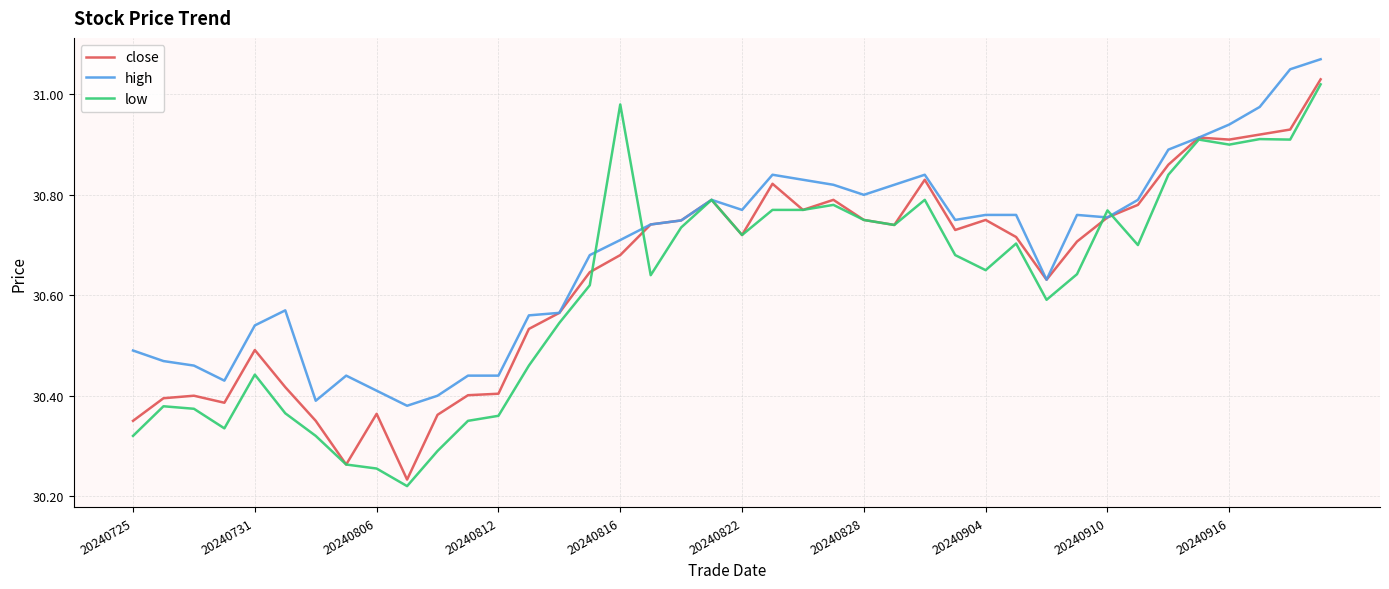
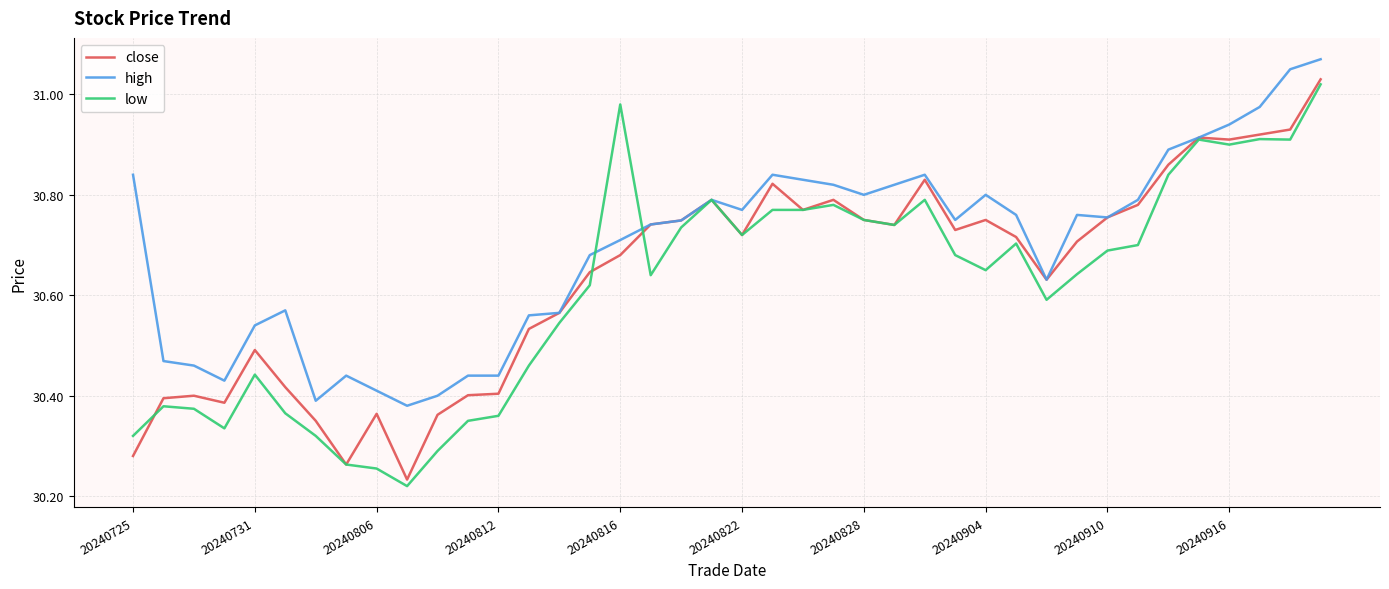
  {
    "close": {
-     "20240725": 30.35,
+     "20240725": 30.28,
      "20240731": 30.49,
      "20240806": 30.36,
      "20240812": 30.40,
      "20240816": 30.68,
      "20240904": 30.75,
      "20240916": 30.91
    },
    "high": {
-     "20240725": 30.49,
+     "20240725": 30.84,
      "20240731": 30.54,
      "20240806": 30.41,
      "20240812": 30.44,
      "20240816": 30.71,
      "20240822": 30.77,
      "20240828": 30.80,
-     "20240904": 30.76,
+     "20240904": 30.80,
      "20240916": 30.94
    },
    "low": {
      "20240725": 30.32,
      "20240731": 30.44,
      "20240806": 30.26,
      "20240812": 30.36,
      "20240816": 30.98,
      "20240904": 30.65,
-     "20240910": 30.77,
+     "20240910": 30.69,
      "20240916": 30.90
    }
  }
